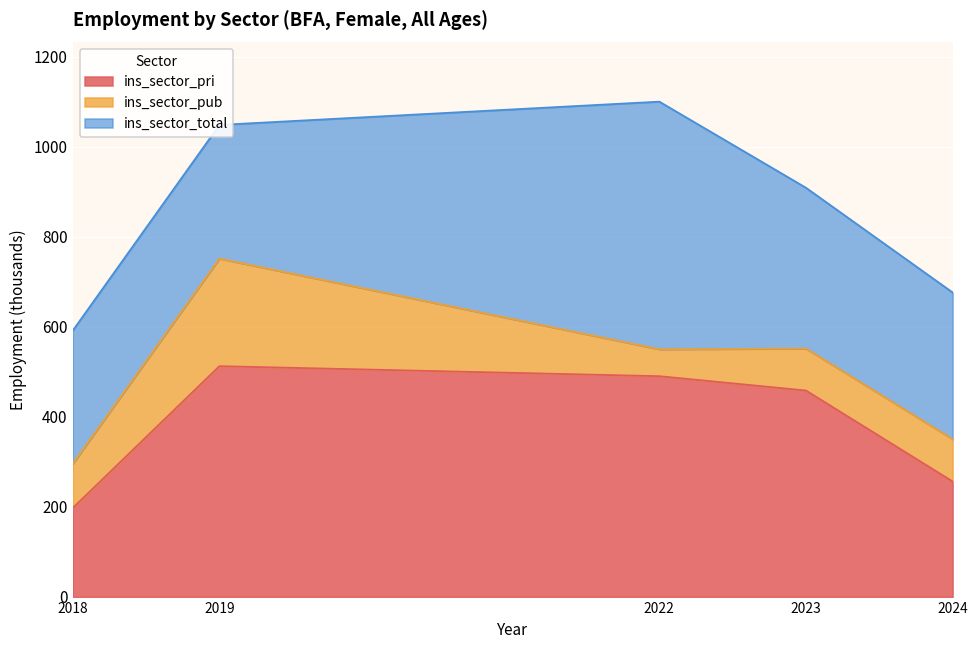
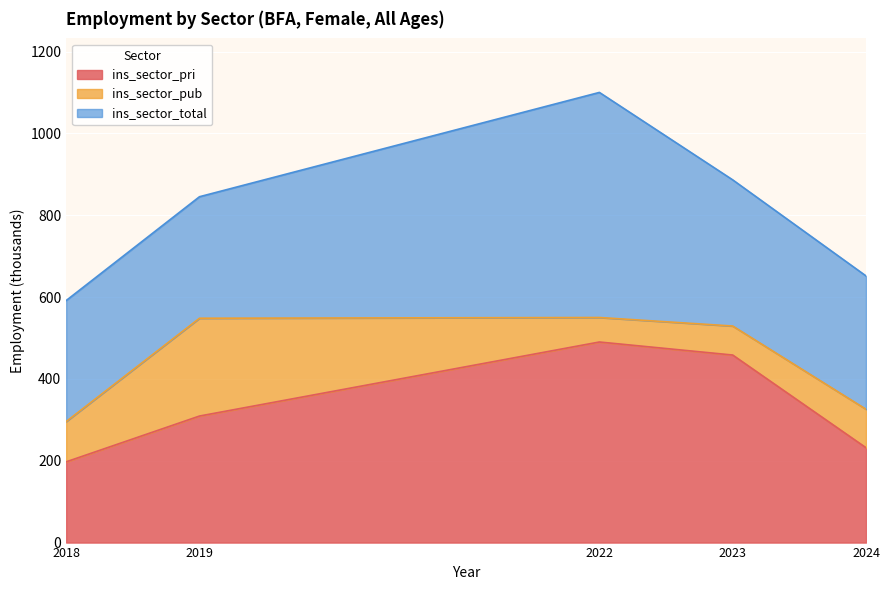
  {
    "ins_sector_pri": {
      "2018": 200,
-     "2019": 510,
+     "2019": 310,
      "2022": 490,
      "2023": 460,
-     "2024": 260
+     "2024": 230
    },
    "ins_sector_pub": {
      "2018": 100,
      "2019": 240,
      "2022": 60,
-     "2023": 90,
+     "2023": 70,
      "2024": 90
    },
    "ins_sector_total": {
      "2018": 300,
      "2022": 550,
      "2023": 360,
      "2024": 330
    }
  }
